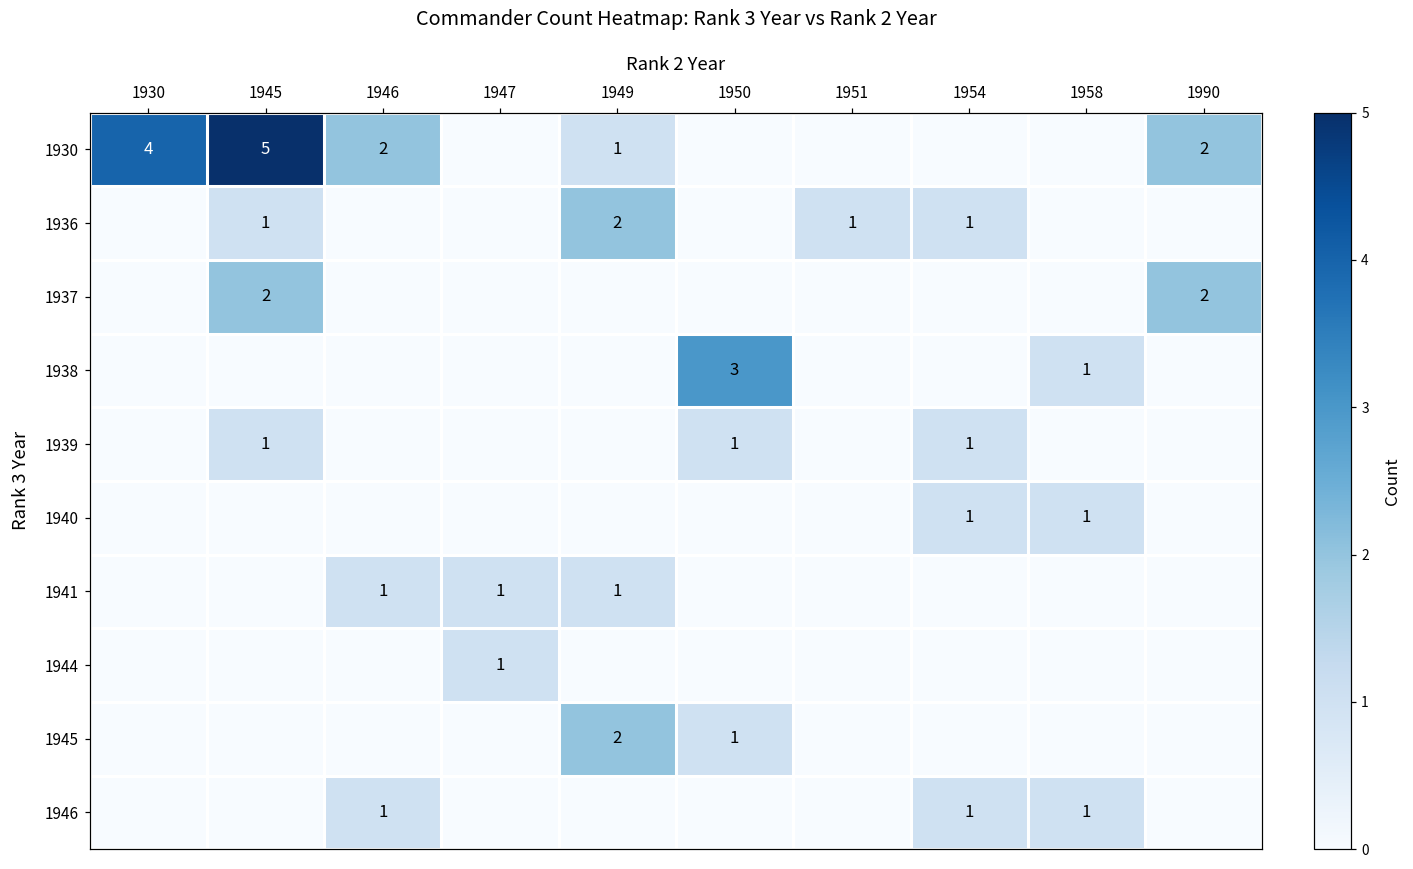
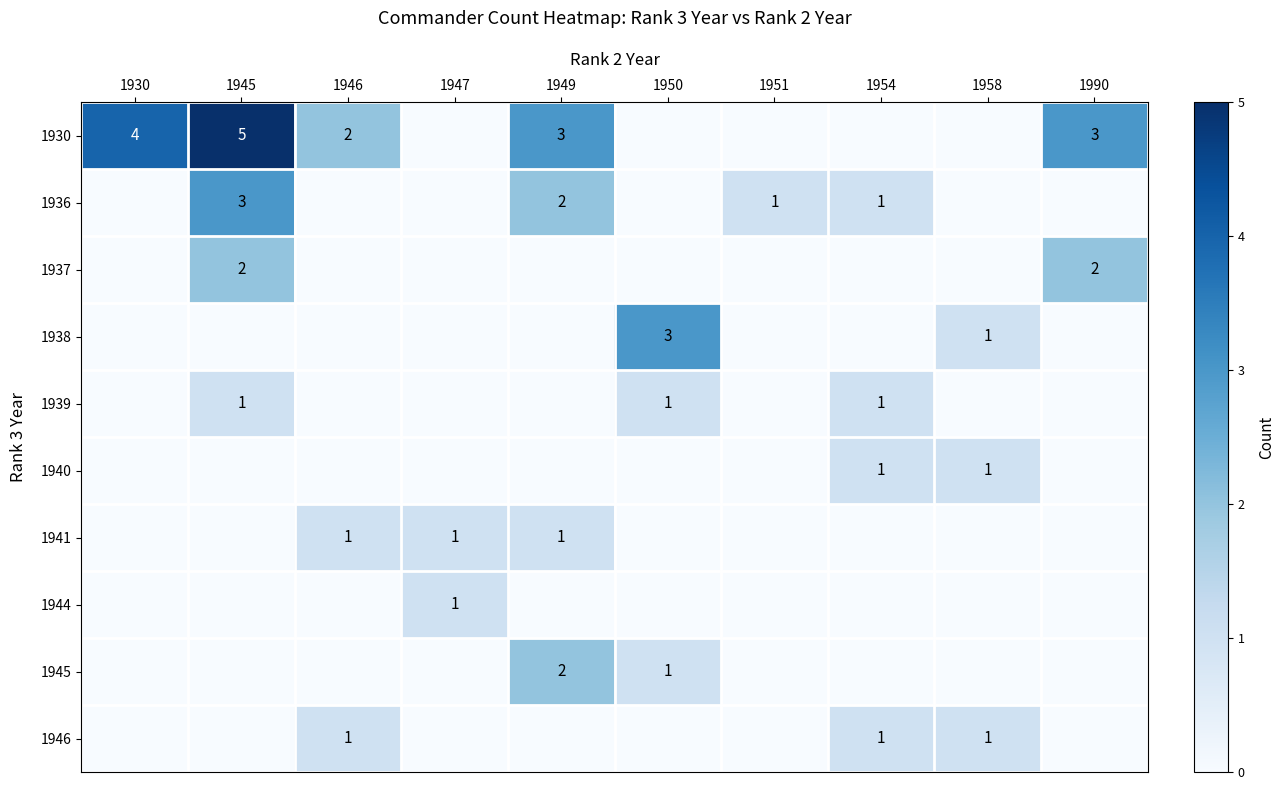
  {
    "1930": {
      "1930": 4,
      "1945": 5,
      "1946": 2,
-     "1949": 1,
-     "1990": 2
+     "1949": 3,
+     "1990": 3
    },
    "1936": {
-     "1945": 1,
+     "1945": 3,
      "1949": 2,
      "1951": 1,
      "1954": 1
    },
    "1937": {
      "1945": 2,
      "1990": 2
    },
    "1938": {
      "1950": 3,
      "1958": 1
    },
    "1939": {
      "1945": 1,
      "1950": 1,
      "1954": 1
    },
    "1940": {
      "1954": 1,
      "1958": 1
    },
    "1941": {
      "1946": 1,
      "1947": 1,
      "1949": 1
    },
    "1944": {
      "1947": 1
    },
    "1945": {
      "1949": 2,
      "1950": 1
    },
    "1946": {
      "1946": 1,
      "1954": 1,
      "1958": 1
    }
  }
